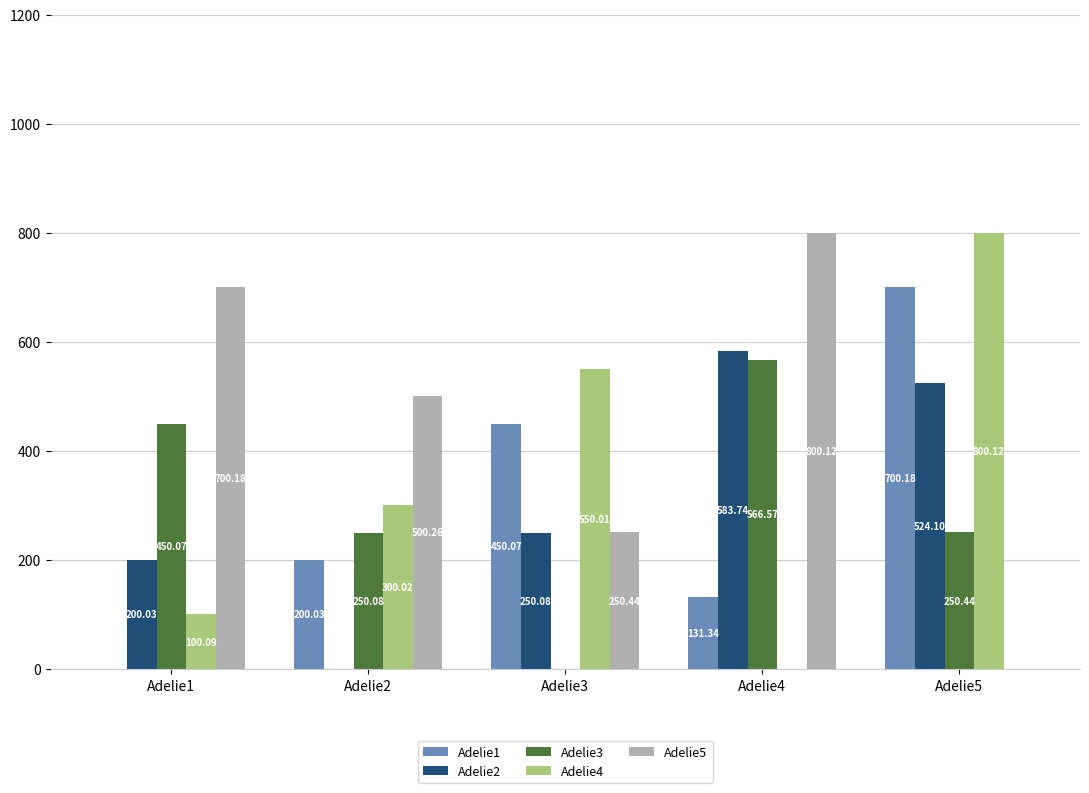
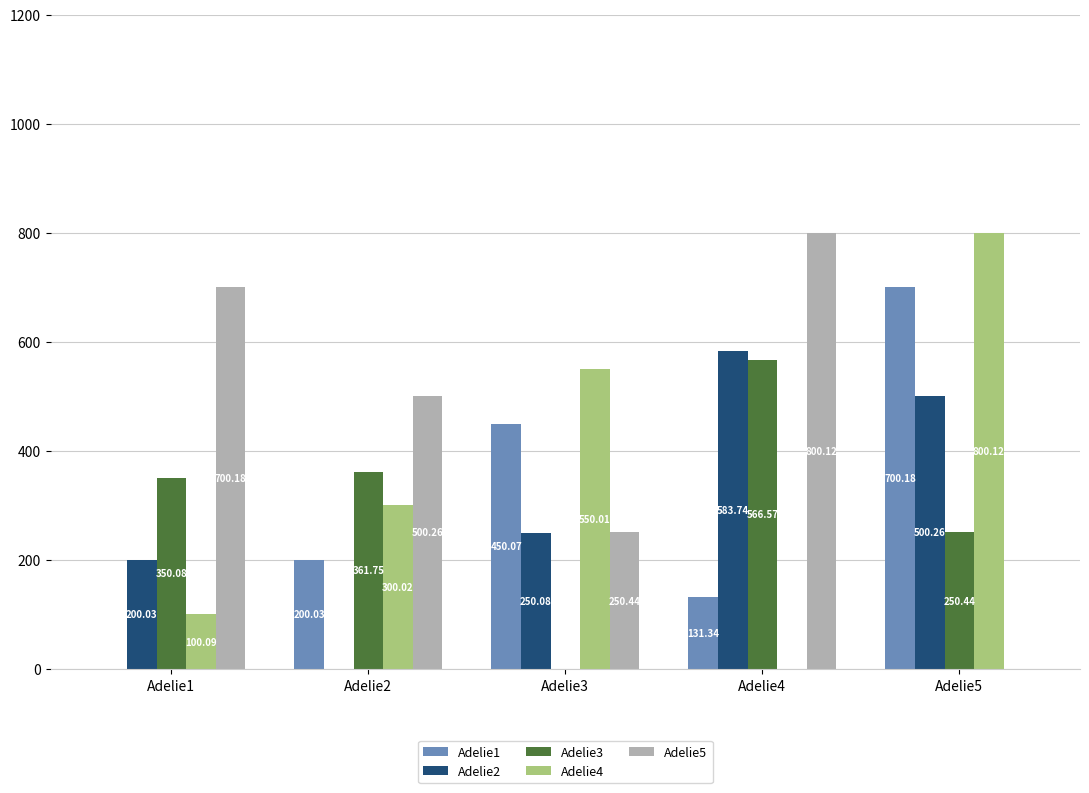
  {
    "Adelie1": {
      "Adelie2": 200.03,
      "Adelie3": 450.07,
      "Adelie4": 131.34,
      "Adelie5": 700.18
    },
    "Adelie2": {
      "Adelie1": 200.03,
      "Adelie3": 250.08,
      "Adelie4": 583.74,
-     "Adelie5": 524.10
+     "Adelie5": 500.26
    },
    "Adelie3": {
-     "Adelie1": 450.07,
-     "Adelie2": 250.08,
+     "Adelie1": 350.08,
+     "Adelie2": 361.75,
      "Adelie4": 566.57,
      "Adelie5": 250.44
    }
  }
